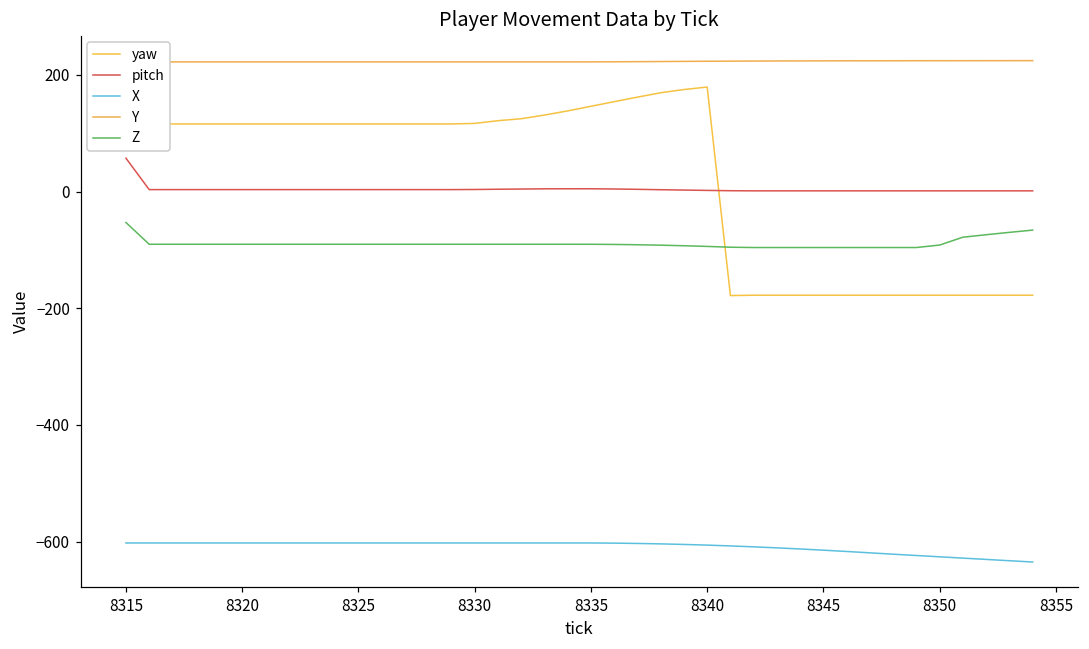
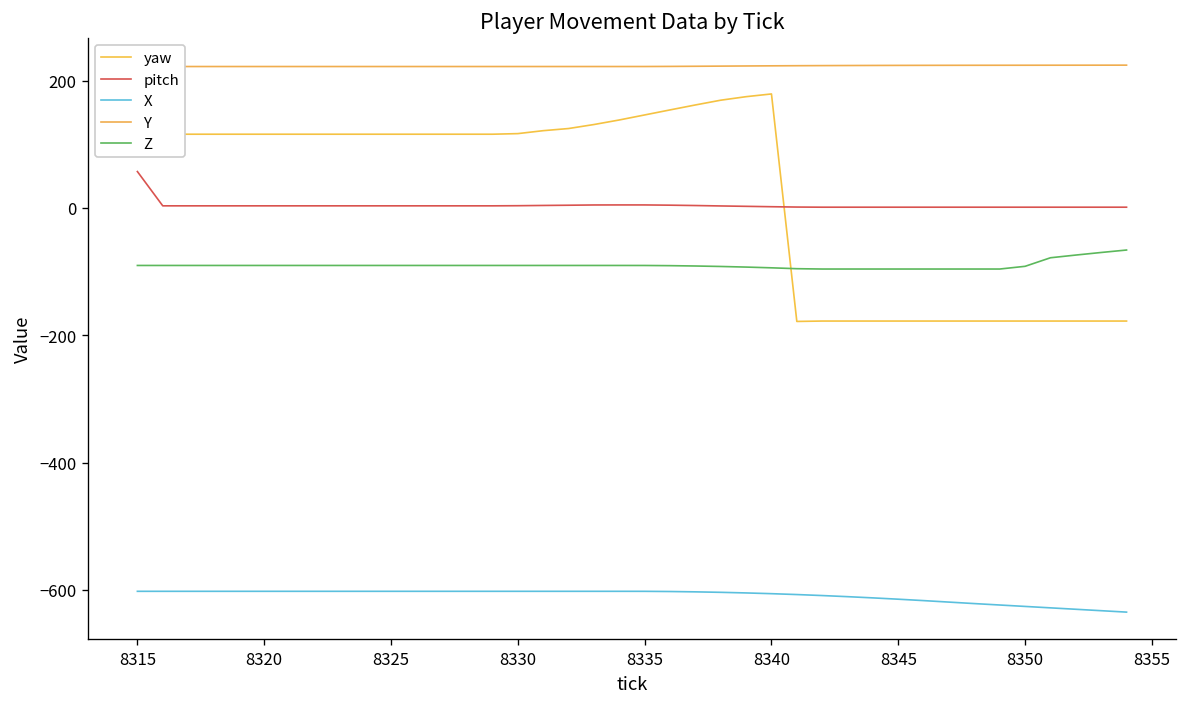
  {
    "pitch": {
      "8315": 60,
      "8320": 0,
      "8325": 0,
      "8330": 0,
      "8335": 0,
      "8340": 0,
      "8345": 0,
      "8350": 0
    },
    "X": {
      "8315": -600,
      "8320": -600,
      "8325": -600,
      "8330": -600,
      "8335": -600,
      "8340": -610,
      "8345": -610,
      "8350": -630
    },
    "Z": {
-     "8315": -50,
+     "8315": -90,
      "8320": -90,
      "8325": -90,
      "8330": -90,
      "8335": -90,
      "8340": -90,
      "8345": -100,
      "8350": -90
    }
  }
